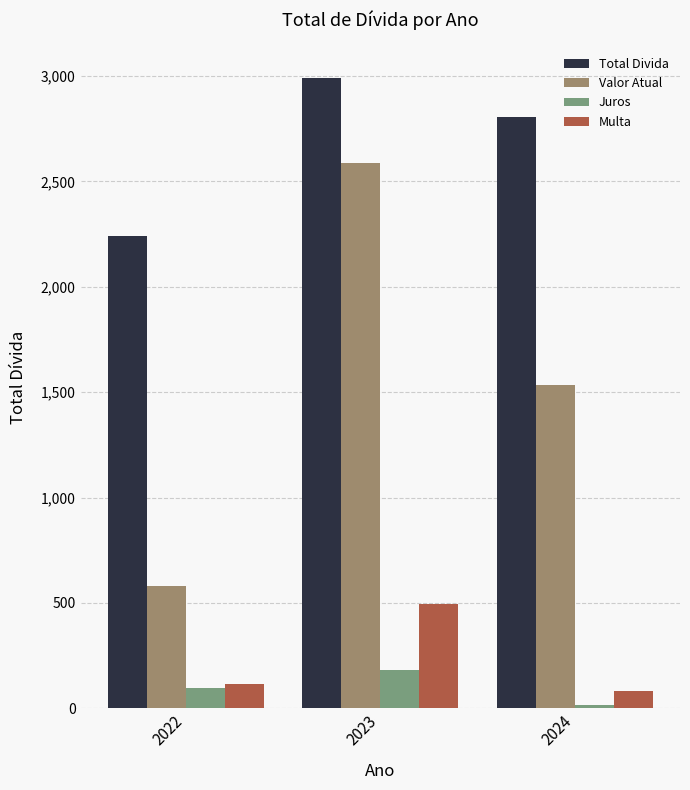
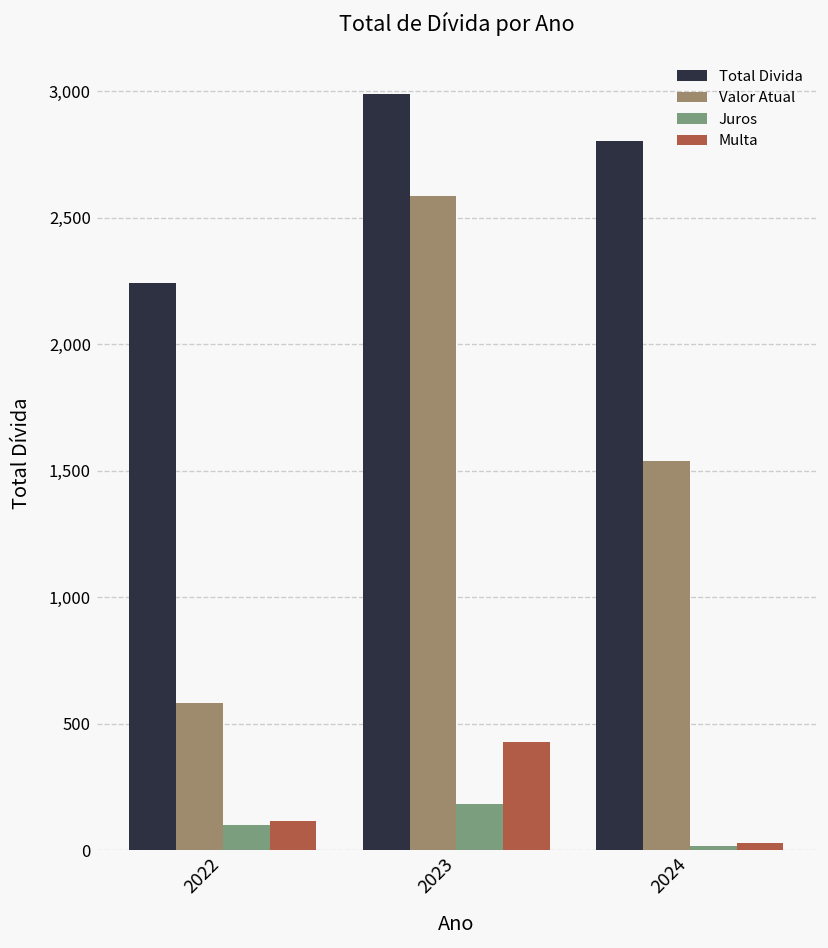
  {
    "Total Divida": {
      "2022": "2,240",
      "2023": "2,990",
      "2024": "2,800"
    },
    "Multa": {
      "2022": "120",
-     "2023": "490",
-     "2024": "80"
+     "2023": "430",
+     "2024": "30"
    }
  }
